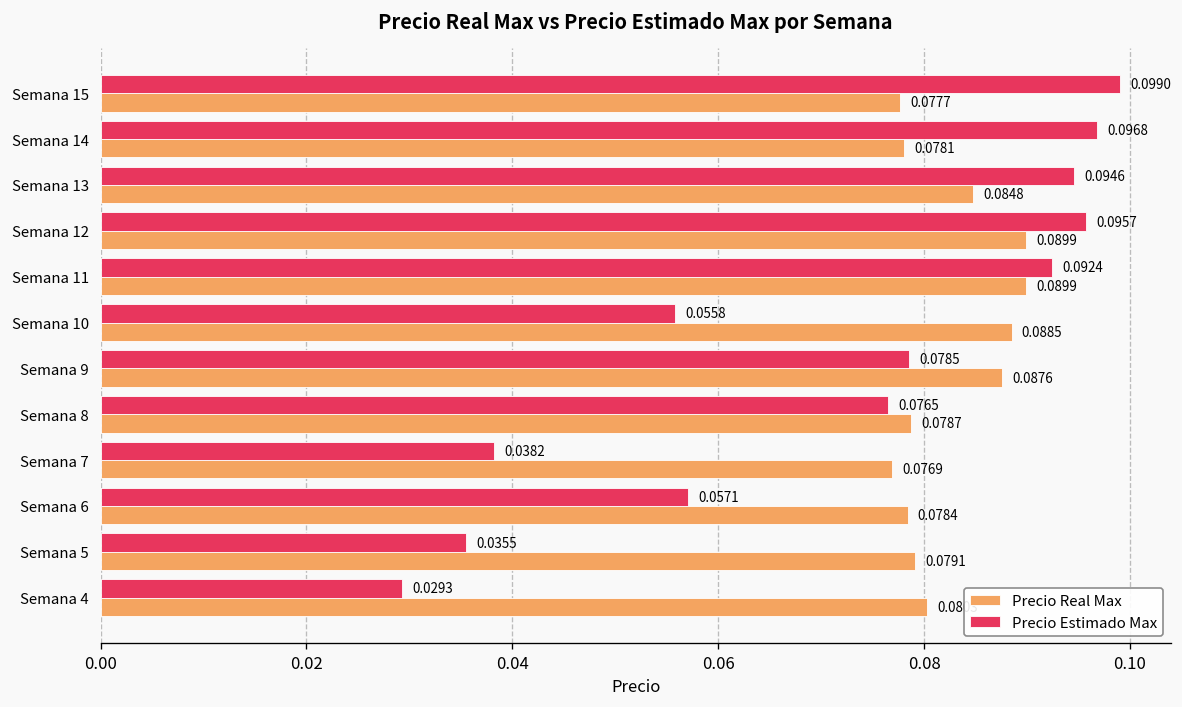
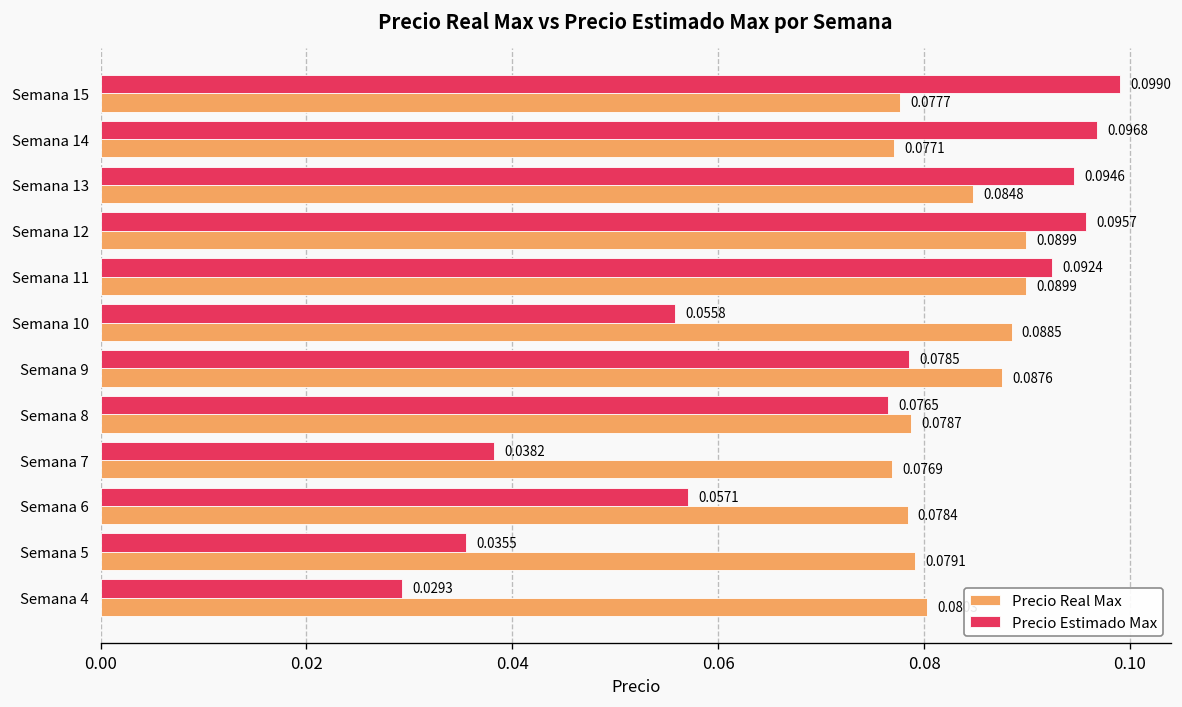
  {
    "Precio Real Max": {
      "Semana 15": 0.0777,
-     "Semana 14": 0.0781,
+     "Semana 14": 0.0771,
      "Semana 13": 0.0848,
      "Semana 12": 0.0899,
      "Semana 11": 0.0899,
      "Semana 10": 0.0885,
      "Semana 9": 0.0876,
      "Semana 8": 0.0787,
      "Semana 7": 0.0769,
      "Semana 6": 0.0784,
      "Semana 5": 0.0791
    },
    "Precio Estimado Max": {
      "Semana 15": 0.0990,
      "Semana 14": 0.0968,
      "Semana 13": 0.0946,
      "Semana 12": 0.0957,
      "Semana 11": 0.0924,
      "Semana 10": 0.0558,
      "Semana 9": 0.0785,
      "Semana 8": 0.0765,
      "Semana 7": 0.0382,
      "Semana 6": 0.0571,
      "Semana 5": 0.0355,
      "Semana 4": 0.0293
    }
  }
